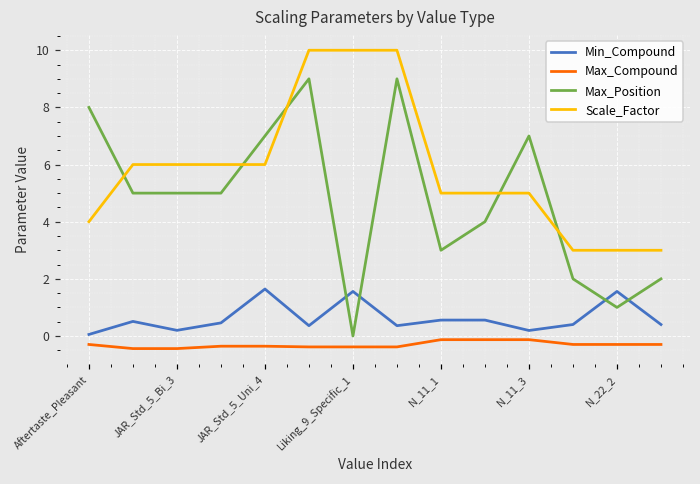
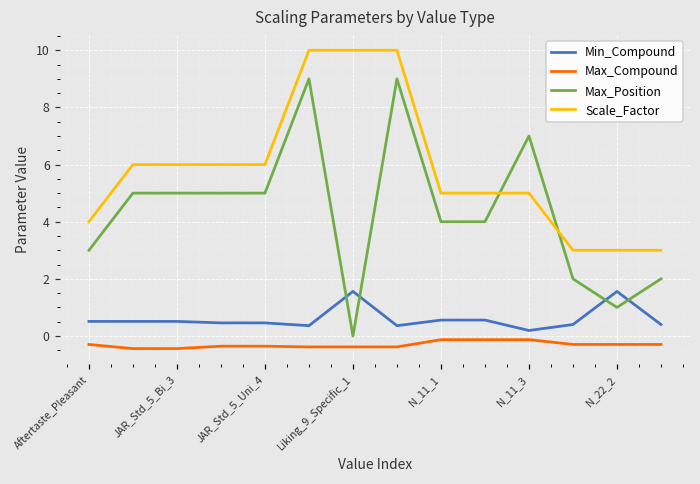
  {
    "Min_Compound": {
-     "Aftertaste_Pleasant": 0.1,
-     "JAR_Std_5_Bi_3": 0.2,
-     "JAR_Std_5_Uni_4": 1.6,
+     "Aftertaste_Pleasant": 0.5,
+     "JAR_Std_5_Bi_3": 0.5,
+     "JAR_Std_5_Uni_4": 0.5,
      "Liking_9_Specific_1": 1.6,
      "N_11_1": 0.6,
      "N_11_3": 0.2,
      "N_22_2": 1.6
    },
    "Max_Compound": {
      "Aftertaste_Pleasant": -0.3,
      "JAR_Std_5_Bi_3": -0.4,
      "JAR_Std_5_Uni_4": -0.4,
      "Liking_9_Specific_1": -0.4,
      "N_11_1": -0.1,
      "N_11_3": -0.1,
      "N_22_2": -0.3
    },
    "Max_Position": {
-     "Aftertaste_Pleasant": 8,
+     "Aftertaste_Pleasant": 3,
      "JAR_Std_5_Bi_3": 5,
-     "JAR_Std_5_Uni_4": 7,
+     "JAR_Std_5_Uni_4": 5,
      "Liking_9_Specific_1": 0,
-     "N_11_1": 3,
+     "N_11_1": 4,
      "N_11_3": 7,
      "N_22_2": 1
    },
    "Scale_Factor": {
      "Aftertaste_Pleasant": 4.0,
      "JAR_Std_5_Bi_3": 6.0,
      "JAR_Std_5_Uni_4": 6.0,
      "Liking_9_Specific_1": 10.0,
      "N_11_1": 5.0,
      "N_11_3": 5.0,
      "N_22_2": 3.0
    }
  }
